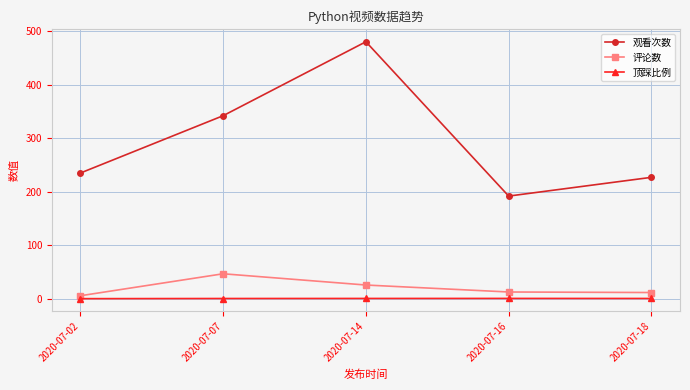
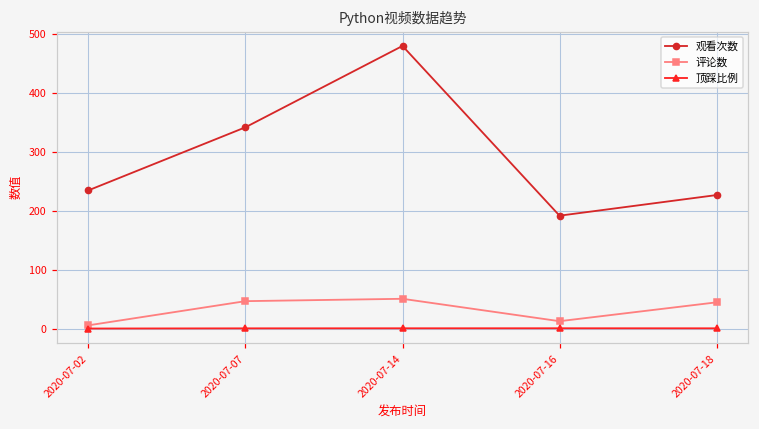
  {
    "评论数": {
      "2020-07-02": 10,
      "2020-07-07": 50,
-     "2020-07-14": 30,
+     "2020-07-14": 50,
      "2020-07-16": 10,
-     "2020-07-18": 10
+     "2020-07-18": 50
    }
  }
